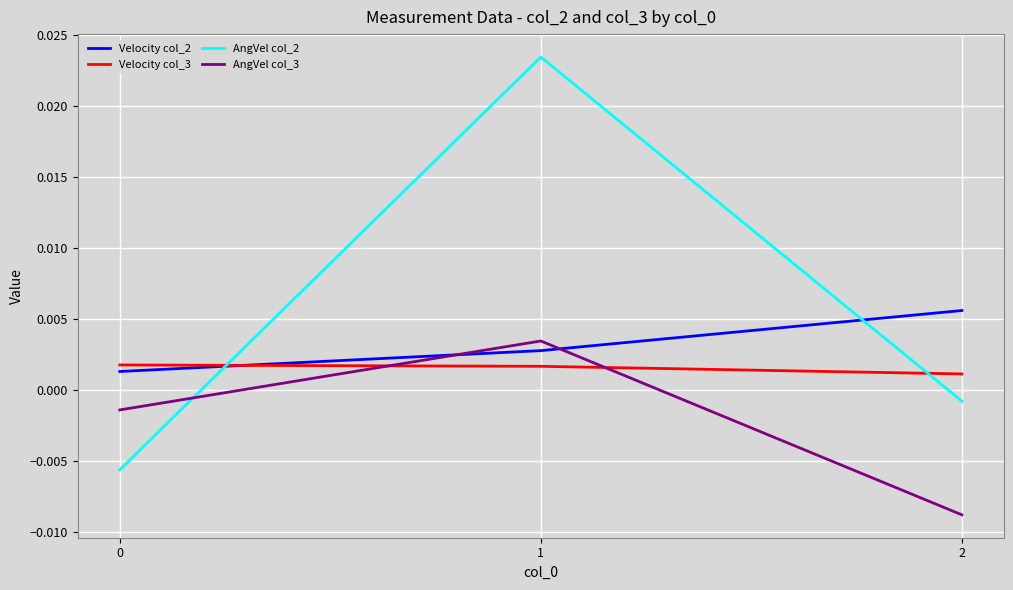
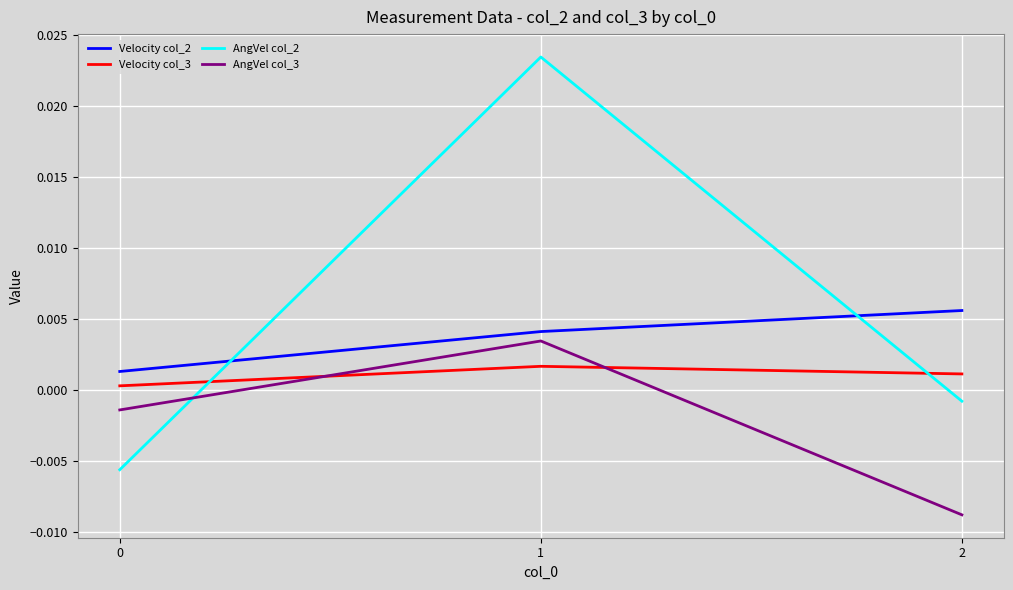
  {
    "Velocity col_2": {
      "0": 0.0013,
-     "1": 0.0028,
+     "1": 0.0041,
      "2": 0.0056
    },
    "Velocity col_3": {
-     "0": 0.0017,
+     "0": 0.0003,
      "1": 0.0017,
      "2": 0.0011
    },
    "AngVel col_2": {
      "0": -0.0056,
      "1": 0.0235,
      "2": -0.0008
    },
    "AngVel col_3": {
      "0": -0.0014,
      "1": 0.0034,
      "2": -0.0088
    }
  }
